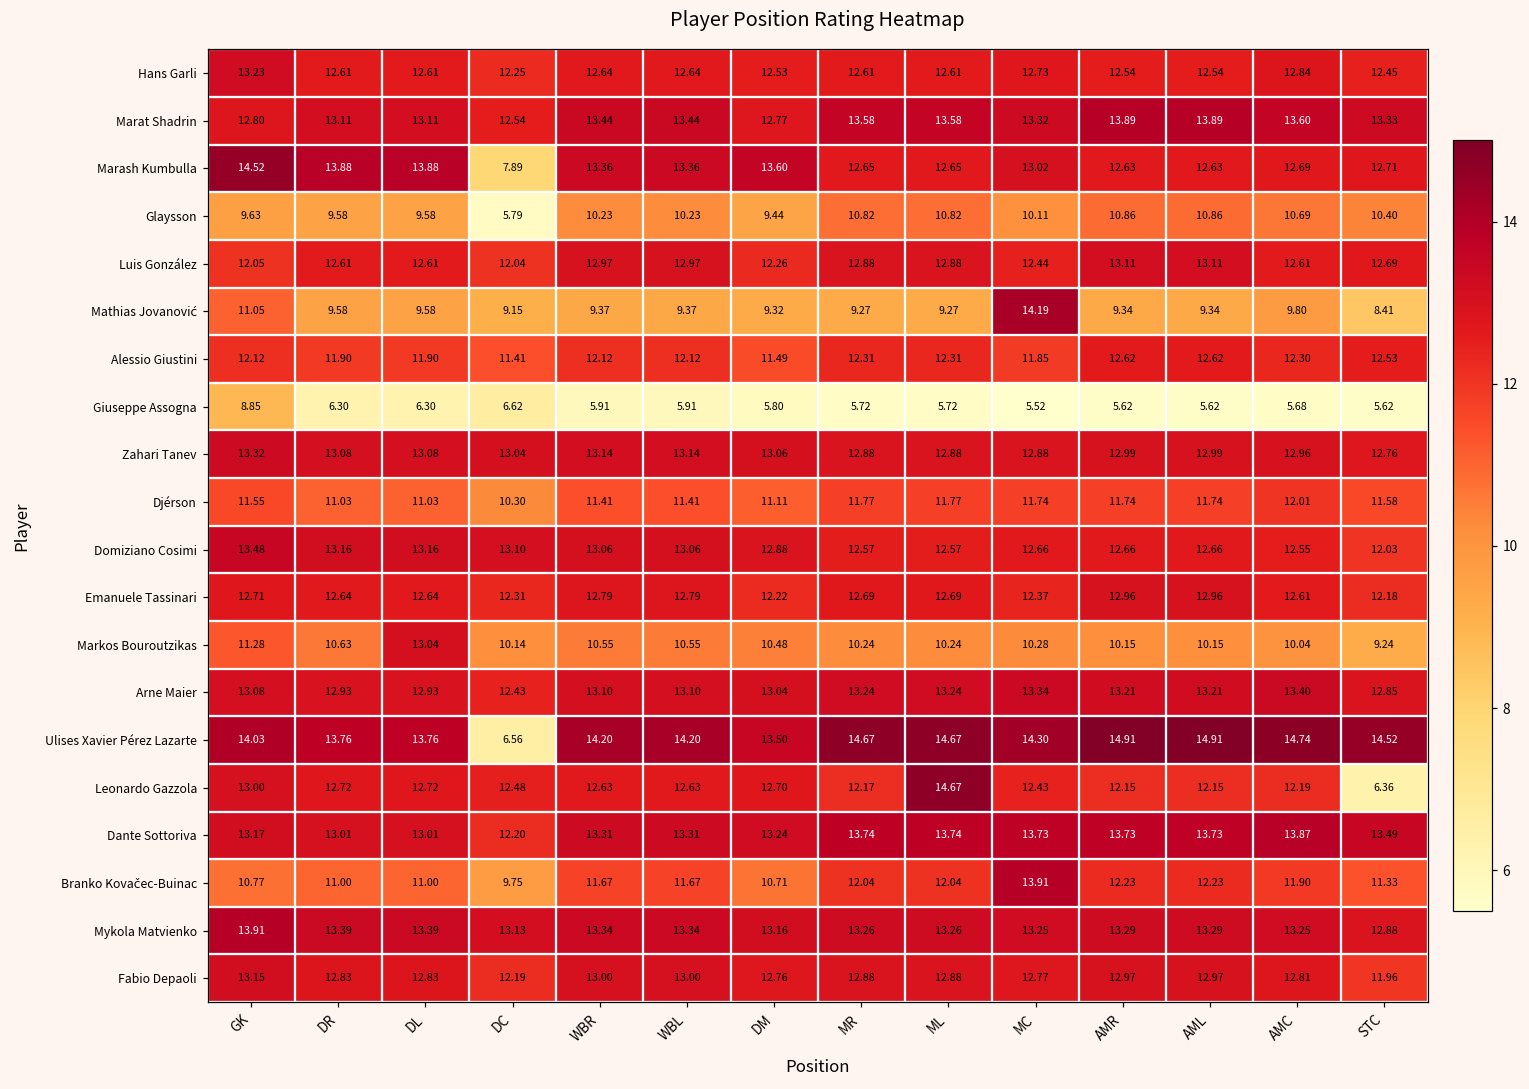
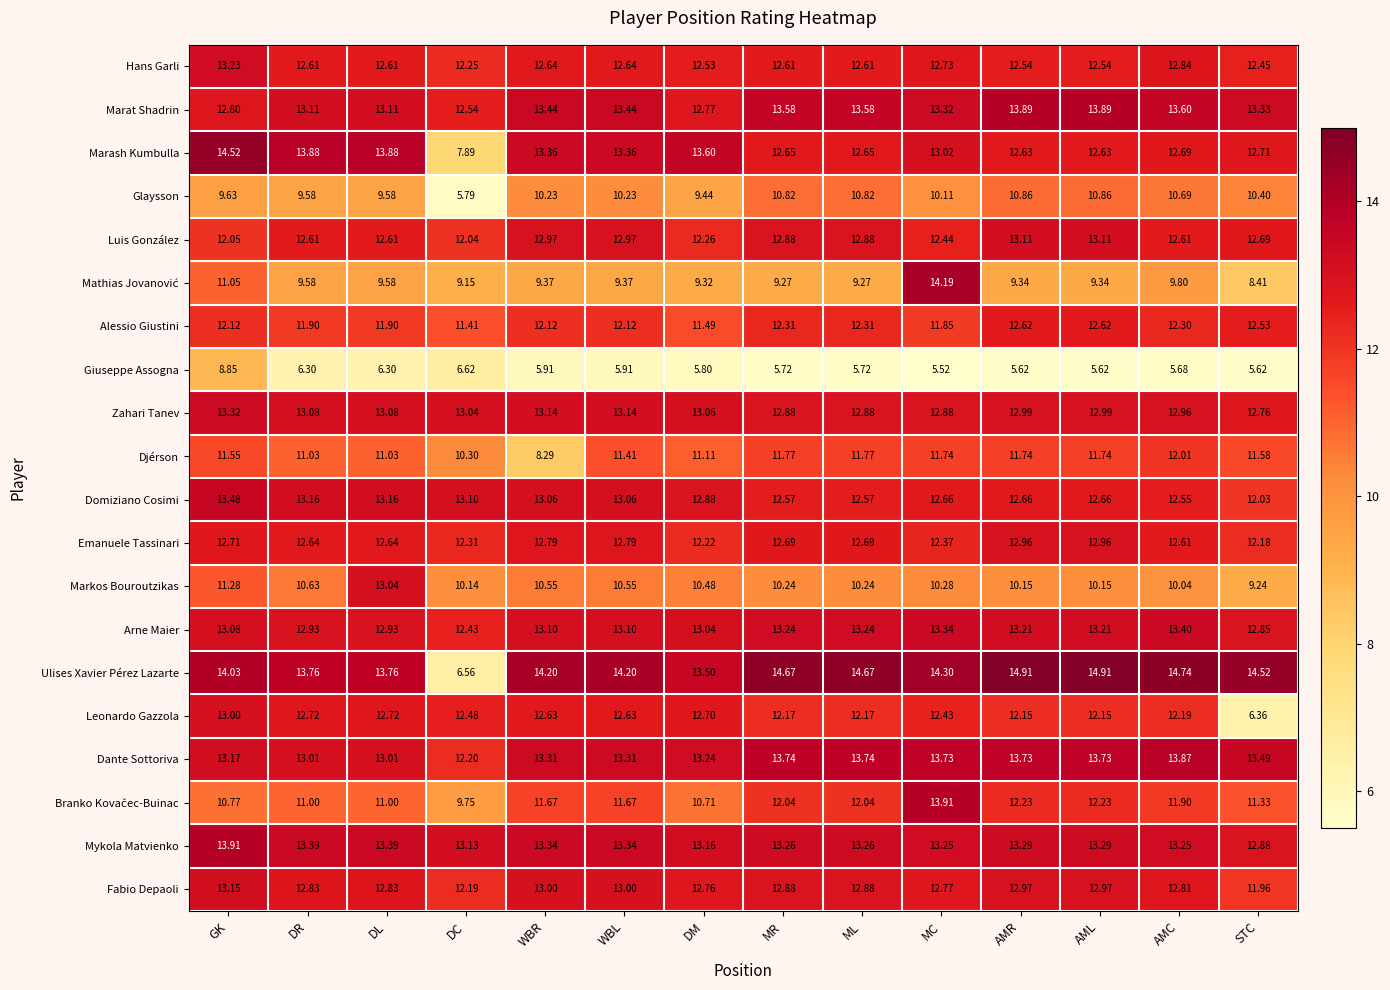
  {
    "Djérson": {
      "GK": 11.55,
      "DR": 11.03,
      "DL": 11.03,
      "DC": 10.30,
-     "WBR": 11.41,
+     "WBR": 8.29,
      "WBL": 11.41,
      "DM": 11.11,
      "MR": 11.77,
      "ML": 11.77,
      "MC": 11.74,
      "AMR": 11.74,
      "AML": 11.74,
      "AMC": 12.01,
      "STC": 11.58
    },
    "Leonardo Gazzola": {
      "GK": 13.00,
      "DR": 12.72,
      "DL": 12.72,
      "DC": 12.48,
      "WBR": 12.63,
      "WBL": 12.63,
      "DM": 12.70,
      "MR": 12.17,
-     "ML": 14.67,
+     "ML": 12.17,
      "MC": 12.43,
      "AMR": 12.15,
      "AML": 12.15,
      "AMC": 12.19,
      "STC": 6.36
    }
  }
